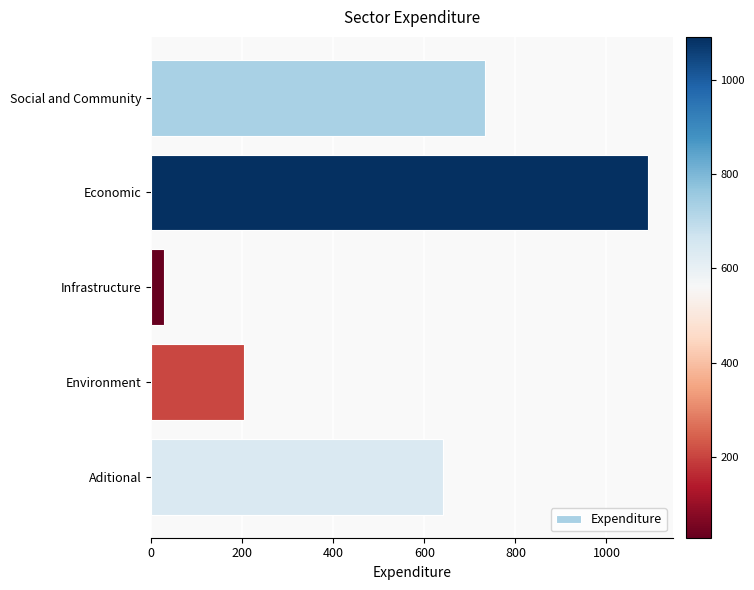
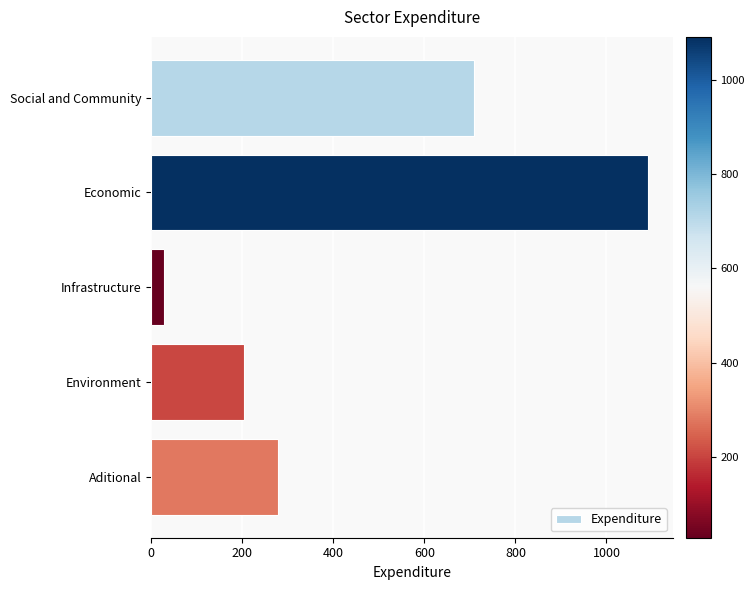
  {
-   "Social and Community": 730,
+   "Social and Community": 710,
    "Economic": 1090,
    "Infrastructure": 30,
    "Environment": 200,
-   "Aditional": 640
+   "Aditional": 280
  }
